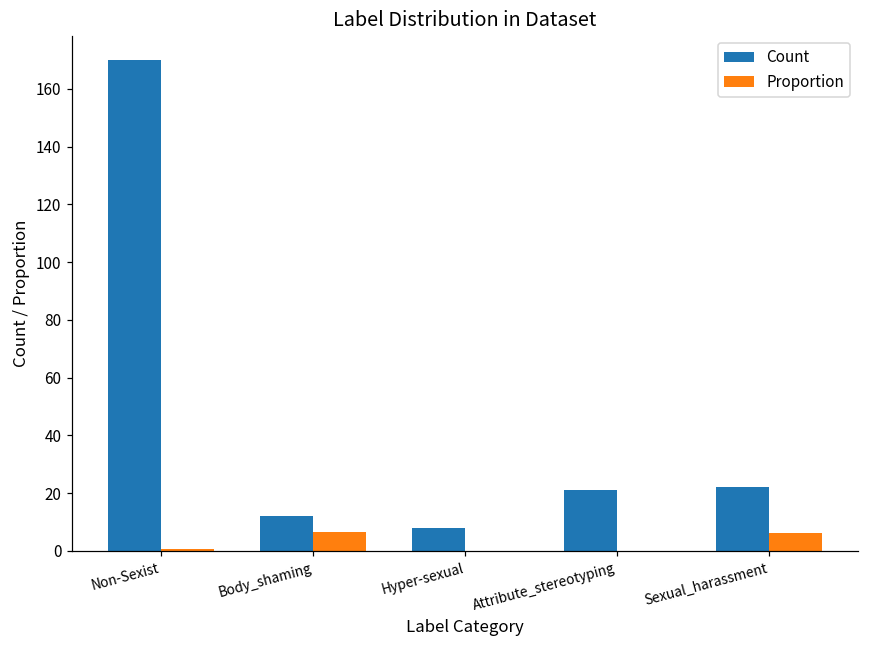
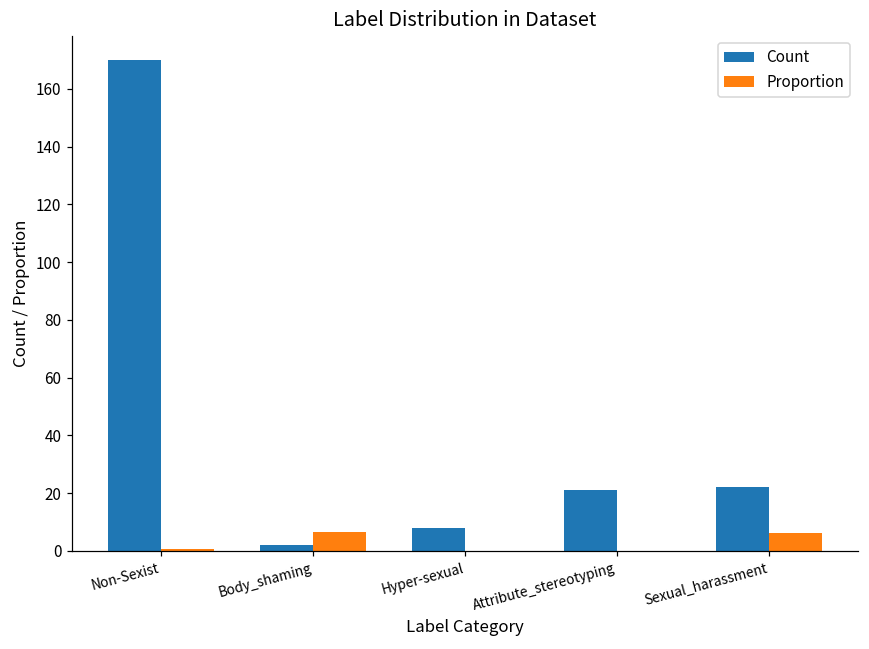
  {
    "Count": {
      "Non-Sexist": 170,
-     "Body_shaming": 12,
+     "Body_shaming": 2,
      "Hyper-sexual": 8,
      "Attribute_stereotyping": 21,
      "Sexual_harassment": 22
    },
    "Proportion": {
      "Body_shaming": 6,
      "Sexual_harassment": 6
    }
  }
